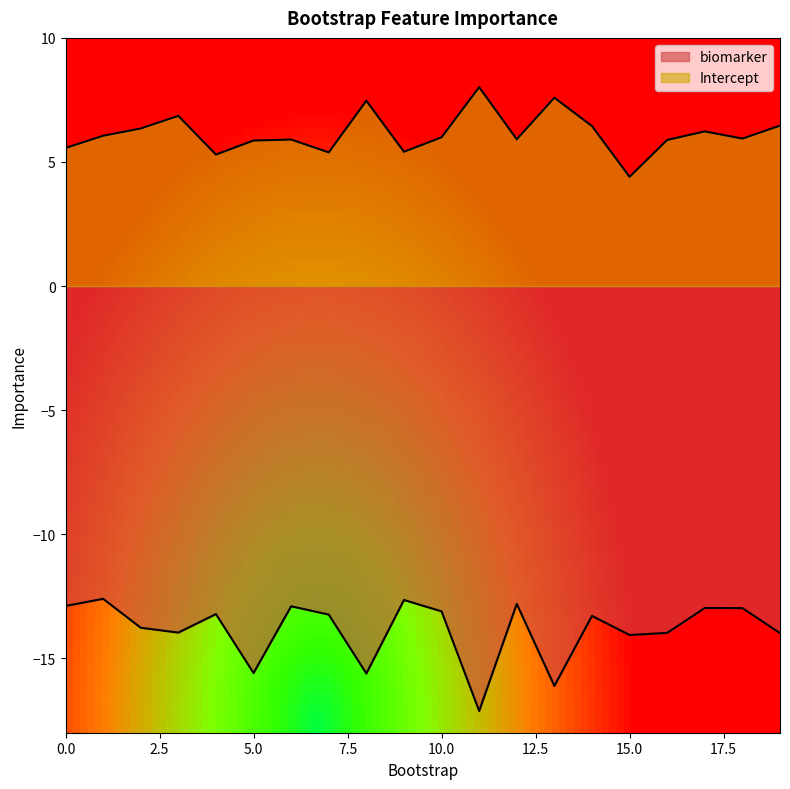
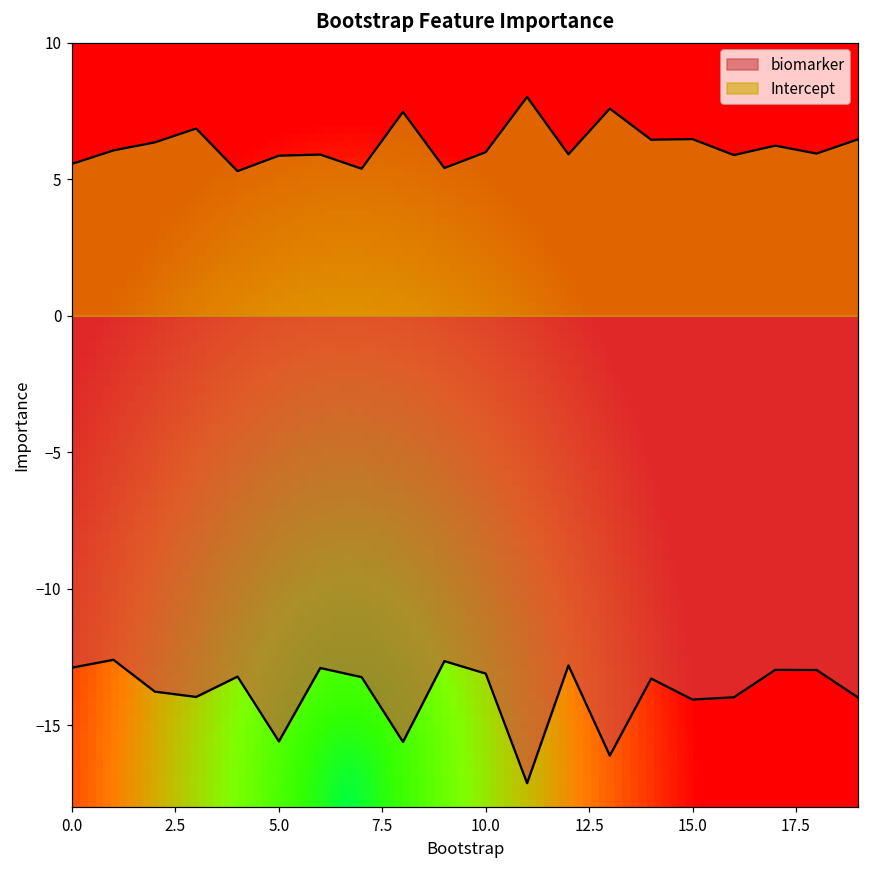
  {
    "Intercept": {
      "0.0": 5.6,
      "5.0": 5.9,
      "10.0": 6.0,
-     "15.0": 4.4
+     "15.0": 6.5
    }
  }
